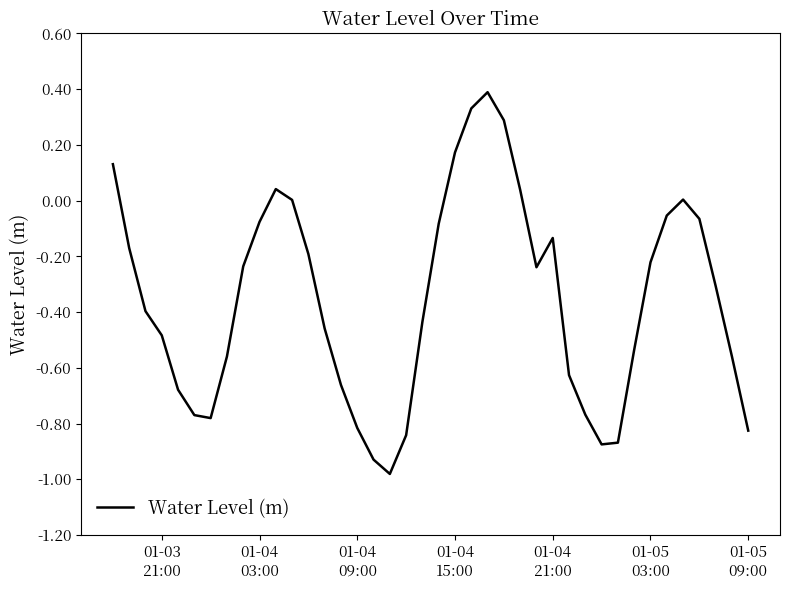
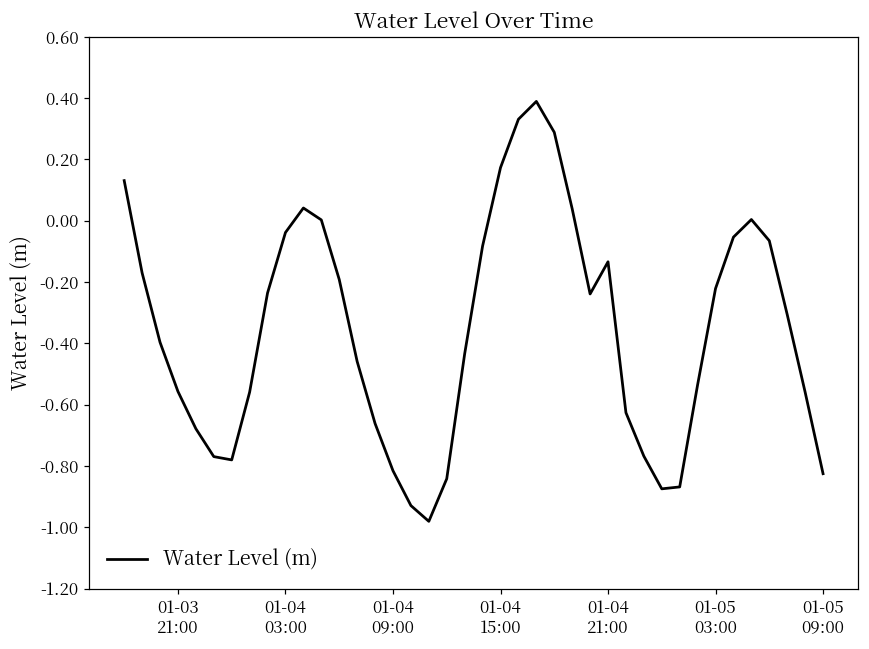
  {
-   "01-03 21:00": -0.48,
-   "01-04 03:00": -0.08,
+   "01-03 21:00": -0.56,
+   "01-04 03:00": -0.04,
    "01-04 09:00": -0.82,
    "01-04 15:00": 0.17,
    "01-04 21:00": -0.13,
    "01-05 03:00": -0.22,
    "01-05 09:00": -0.83
  }
